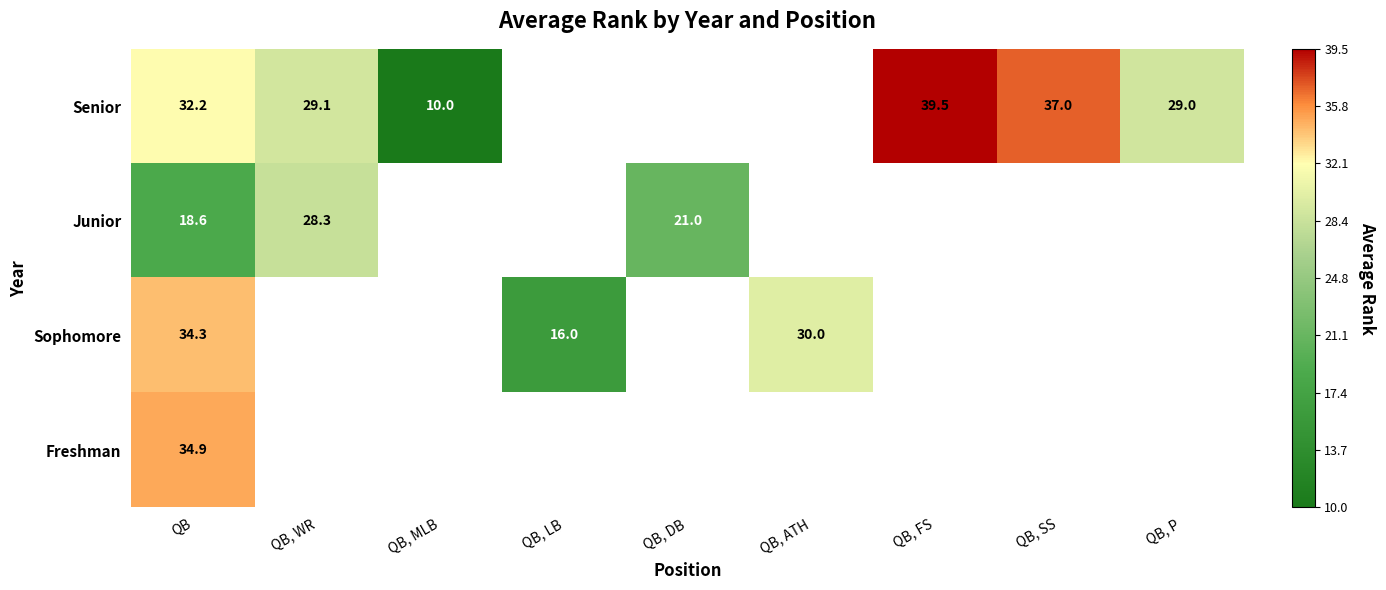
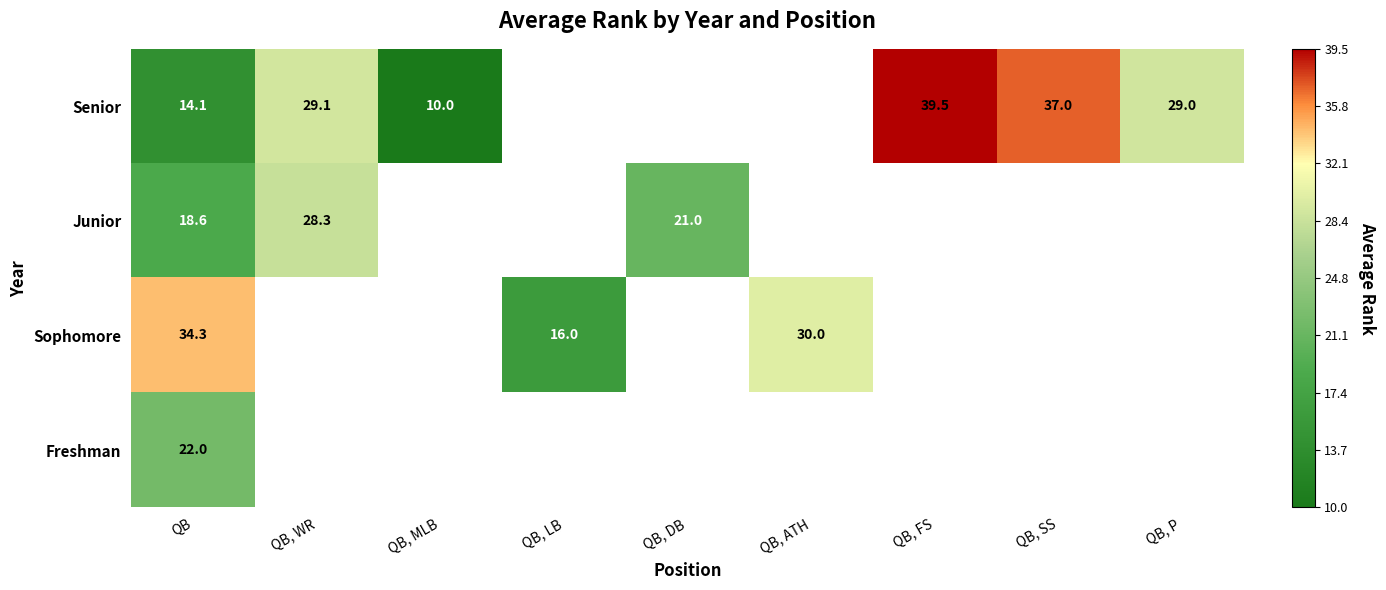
  {
    "Senior": {
-     "QB": 32.2,
+     "QB": 14.1,
      "QB, WR": 29.1,
      "QB, MLB": 10.0,
      "QB, FS": 39.5,
      "QB, SS": 37.0,
      "QB, P": 29.0
    },
    "Junior": {
      "QB": 18.6,
      "QB, WR": 28.3,
      "QB, DB": 21.0
    },
    "Sophomore": {
      "QB": 34.3,
      "QB, LB": 16.0,
      "QB, ATH": 30.0
    },
    "Freshman": {
-     "QB": 34.9
+     "QB": 22.0
    }
  }
